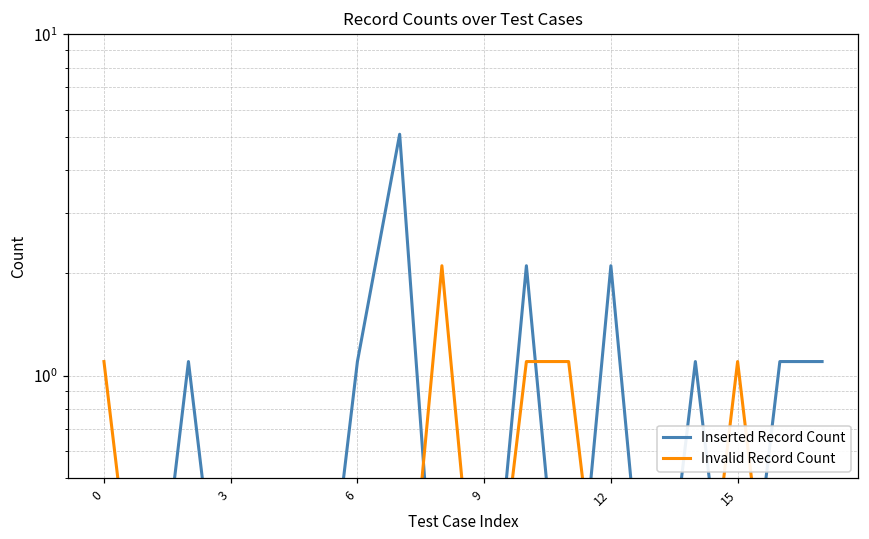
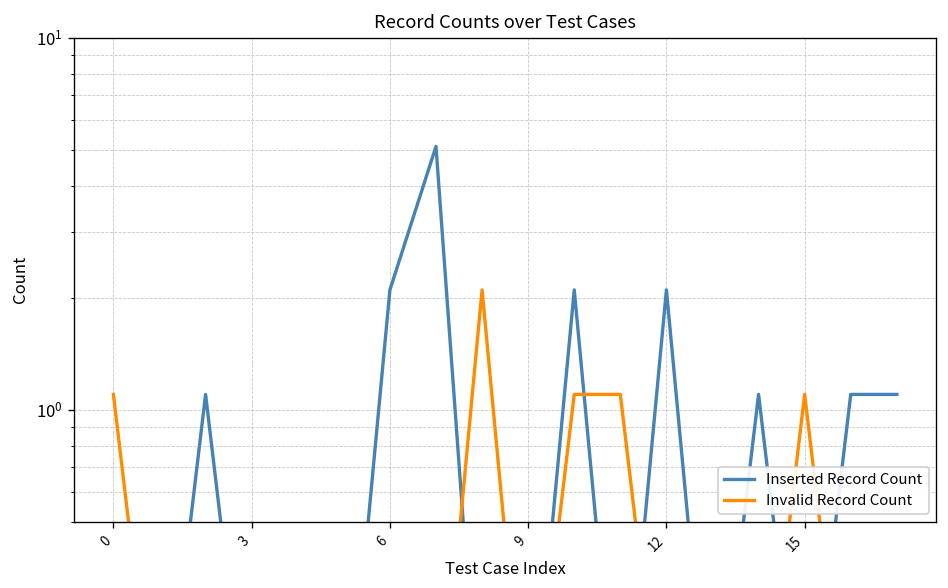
  {
    "Inserted Record Count": {
-     "6": 1.10,
+     "6": 2.1,
      "12": 2.1
    },
    "Invalid Record Count": {
      "0": 1.10,
      "15": 1.10
    }
  }
